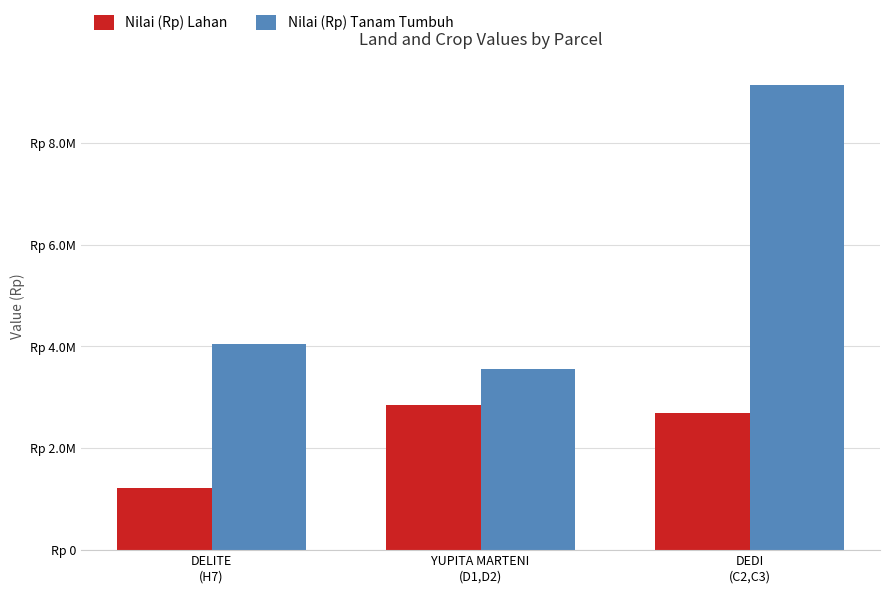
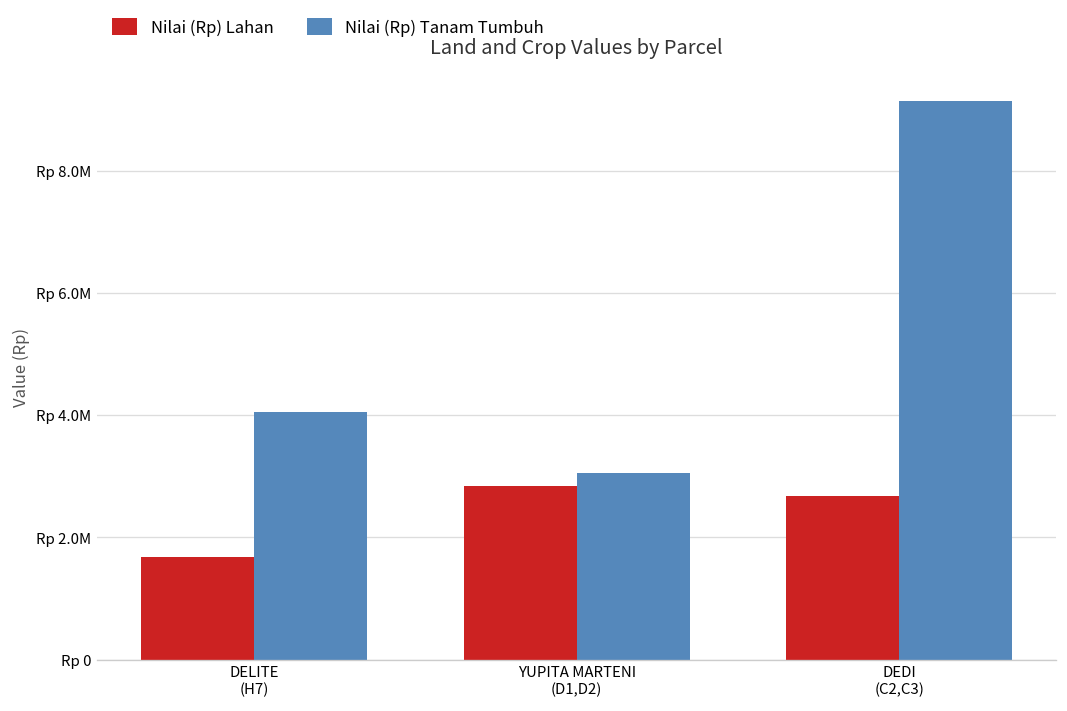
  {
    "Nilai (Rp) Lahan": {
-     "DELITE (H7)": "Rp 1200000",
+     "DELITE (H7)": "Rp 1700000",
      "YUPITA MARTENI (D1,D2)": "Rp 2800000",
      "DEDI (C2,C3)": "Rp 2700000"
    },
    "Nilai (Rp) Tanam Tumbuh": {
      "DELITE (H7)": "Rp 4100000",
-     "YUPITA MARTENI (D1,D2)": "Rp 3600000",
+     "YUPITA MARTENI (D1,D2)": "Rp 3100000",
      "DEDI (C2,C3)": "Rp 9100000"
    }
  }
